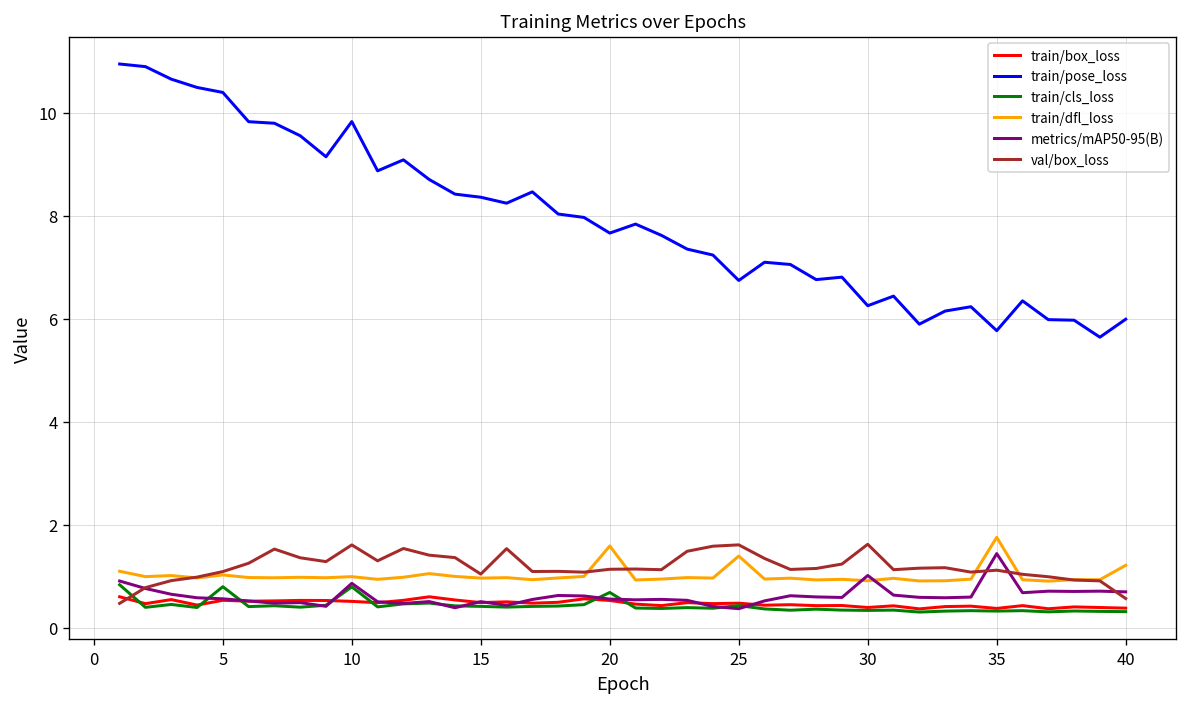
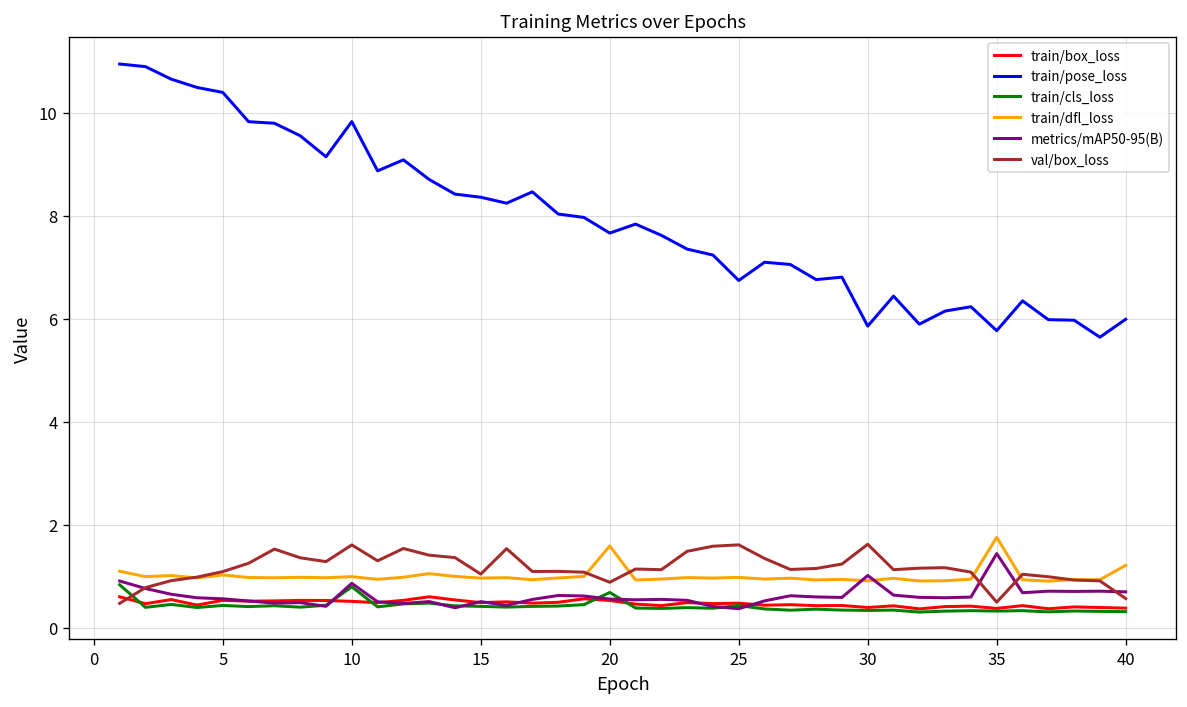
  {
    "train/box_loss": {
      "10": 0.5,
      "40": 0.4
    },
    "train/pose_loss": {
      "5": 10.4,
      "10": 9.8,
      "15": 8.4,
      "20": 7.7,
      "25": 6.7,
-     "30": 6.3,
+     "30": 5.9,
      "35": 5.8,
      "40": 6.0
    },
    "train/cls_loss": {
-     "5": 0.8,
+     "5": 0.4,
      "10": 0.8,
      "15": 0.4,
      "20": 0.7,
      "40": 0.3
    },
    "train/dfl_loss": {
      "5": 1.0,
      "10": 1.0,
      "15": 1.0,
      "20": 1.6,
-     "25": 1.4,
+     "25": 1.0,
      "30": 0.9,
      "35": 1.8,
      "40": 1.2
    },
    "metrics/mAP50-95(B)": {
      "10": 0.9,
      "25": 0.4,
      "30": 1.0,
      "35": 1.4,
      "40": 0.7
    },
    "val/box_loss": {
      "5": 1.1,
      "10": 1.6,
      "15": 1.0,
-     "20": 1.1,
+     "20": 0.9,
      "25": 1.6,
      "30": 1.6,
-     "35": 1.1,
+     "35": 0.5,
      "40": 0.6
    }
  }
